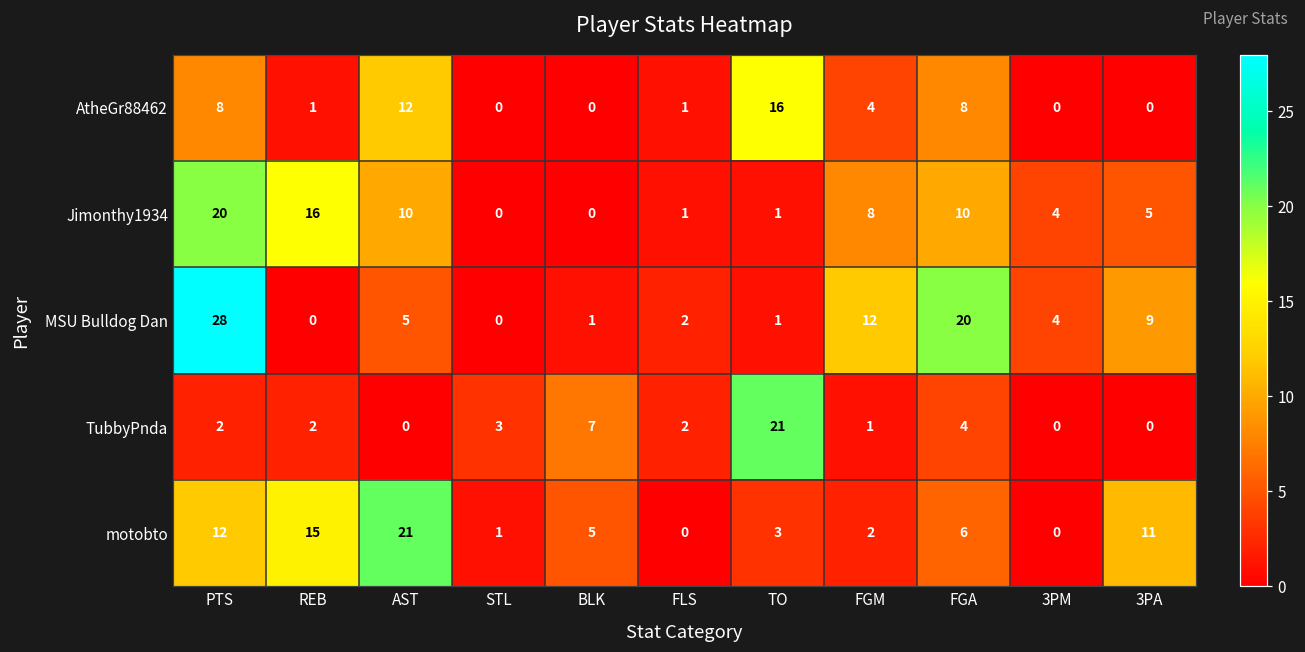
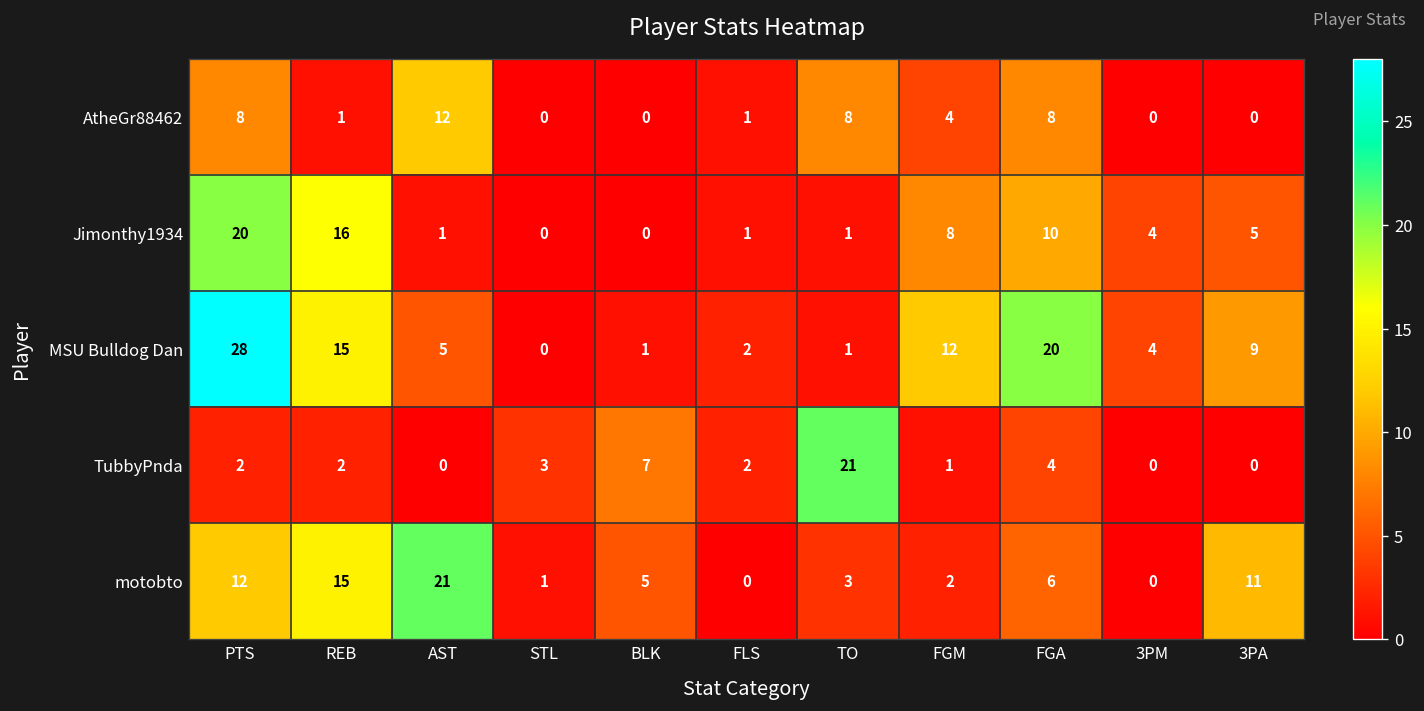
  {
    "AtheGr88462": {
      "PTS": 8,
      "REB": 1,
      "AST": 12,
      "STL": 0,
      "BLK": 0,
      "FLS": 1,
-     "TO": 16,
+     "TO": 8,
      "FGM": 4,
      "FGA": 8,
      "3PM": 0,
      "3PA": 0
    },
    "Jimonthy1934": {
      "PTS": 20,
      "REB": 16,
-     "AST": 10,
+     "AST": 1,
      "STL": 0,
      "BLK": 0,
      "FLS": 1,
      "TO": 1,
      "FGM": 8,
      "FGA": 10,
      "3PM": 4,
      "3PA": 5
    },
    "MSU Bulldog Dan": {
      "PTS": 28,
-     "REB": 0,
+     "REB": 15,
      "AST": 5,
      "STL": 0,
      "BLK": 1,
      "FLS": 2,
      "TO": 1,
      "FGM": 12,
      "FGA": 20,
      "3PM": 4,
      "3PA": 9
    },
    "TubbyPnda": {
      "PTS": 2,
      "REB": 2,
      "AST": 0,
      "STL": 3,
      "BLK": 7,
      "FLS": 2,
      "TO": 21,
      "FGM": 1,
      "FGA": 4,
      "3PM": 0,
      "3PA": 0
    },
    "motobto": {
      "PTS": 12,
      "REB": 15,
      "AST": 21,
      "STL": 1,
      "BLK": 5,
      "FLS": 0,
      "TO": 3,
      "FGM": 2,
      "FGA": 6,
      "3PM": 0,
      "3PA": 11
    }
  }
